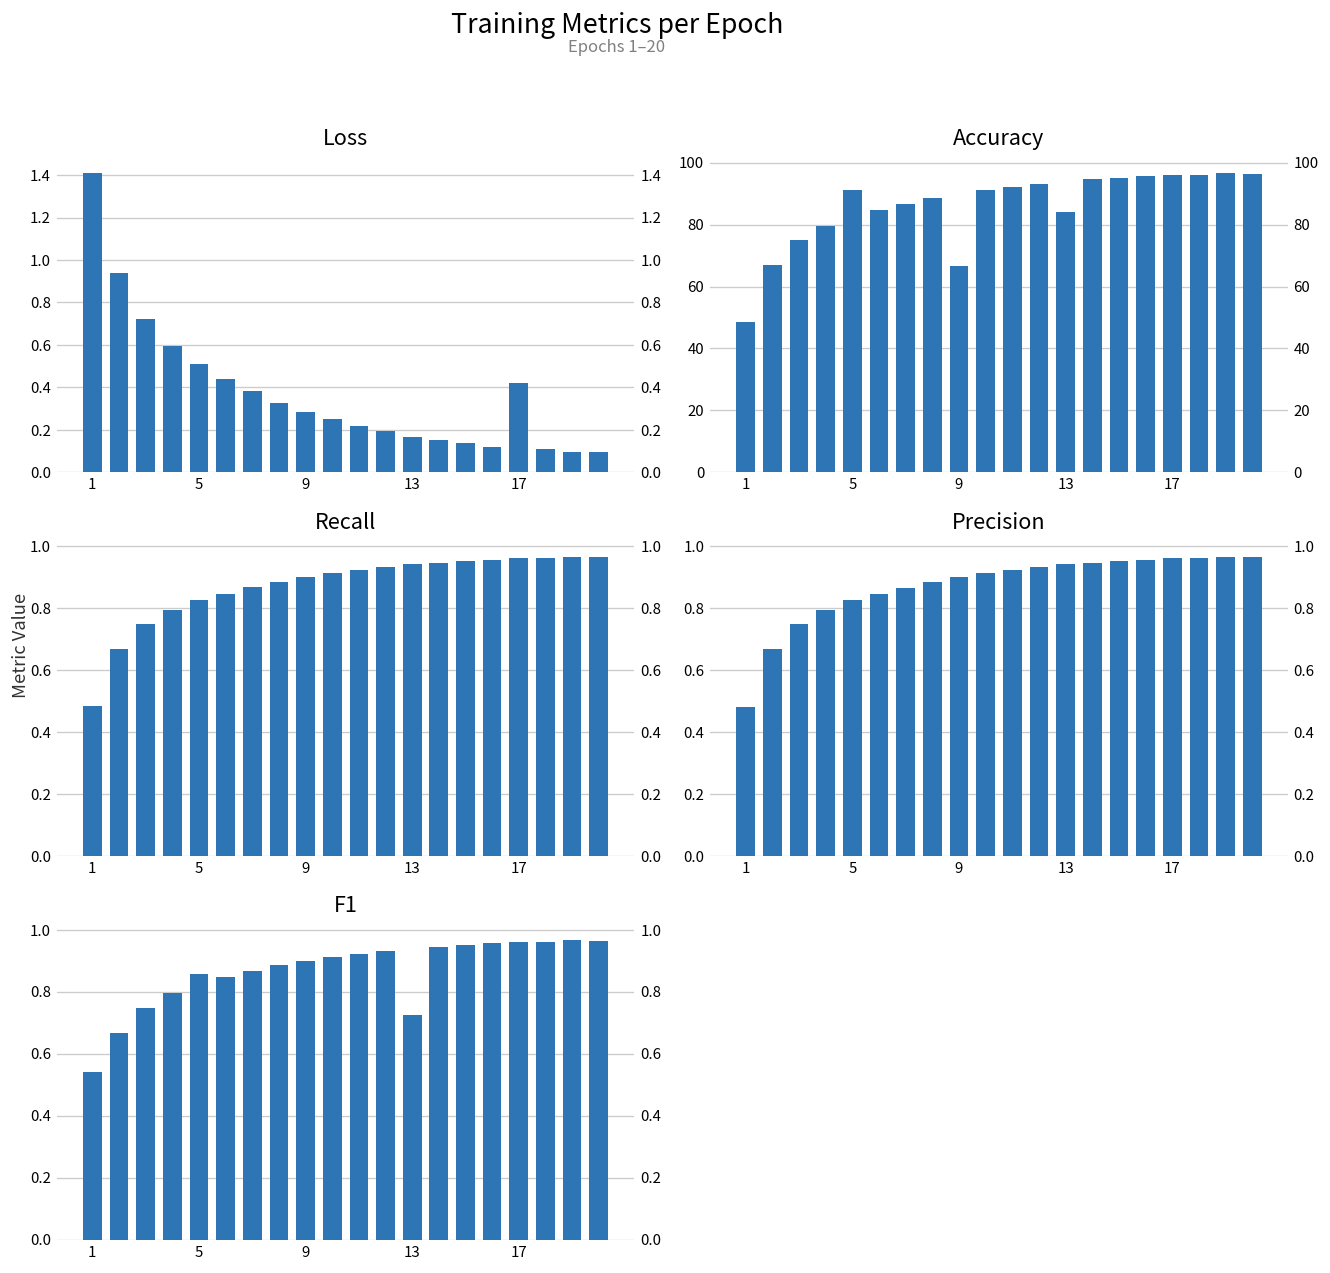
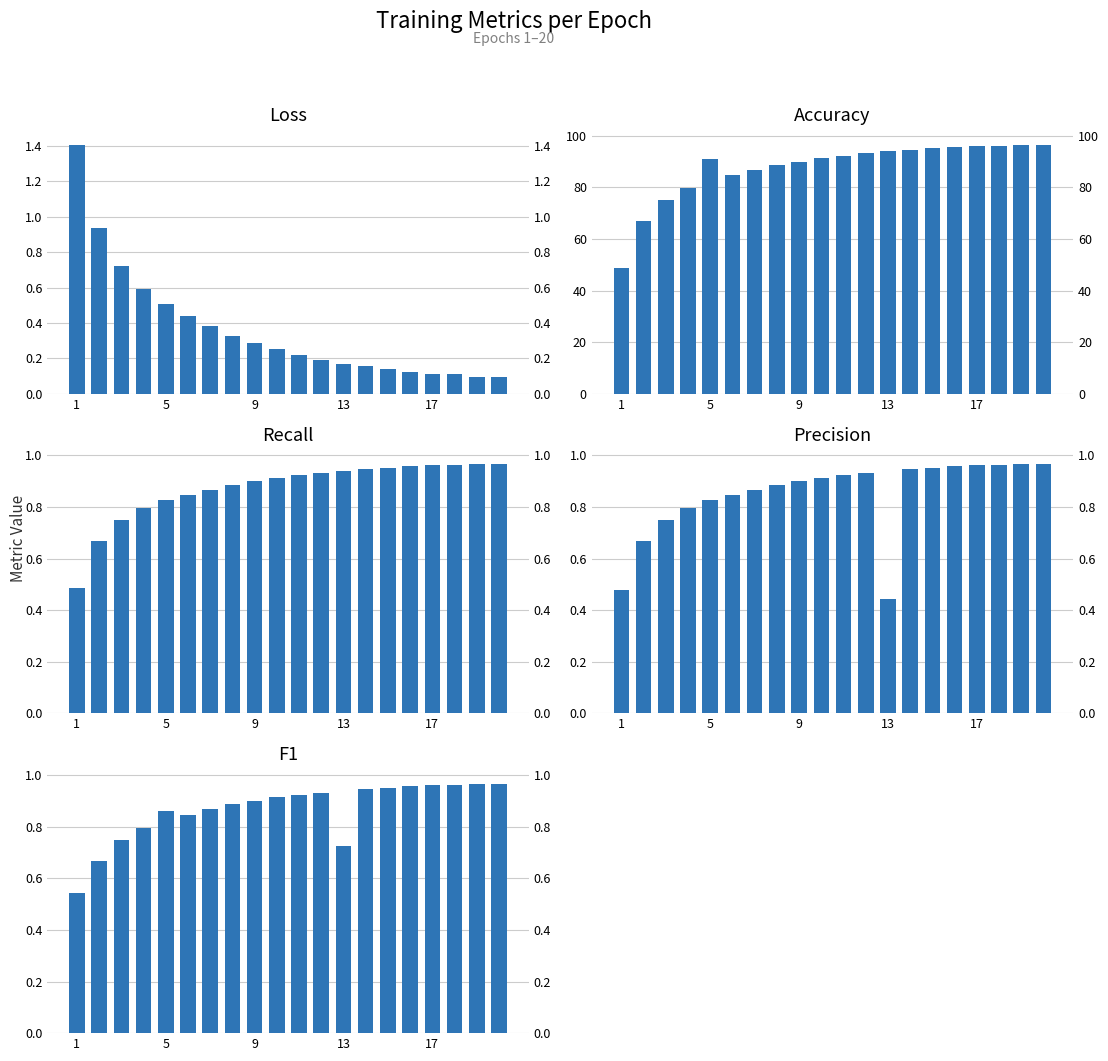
  {
    "Loss": {
      "1": 1.41,
      "5": 0.51,
      "9": 0.29,
      "13": 0.17,
-     "17": 0.42
+     "17": 0.11
    },
    "Accuracy": {
      "1": 49,
      "5": 91,
-     "9": 67,
-     "13": 84,
+     "9": 90,
+     "13": 94,
      "17": 96
    },
    "Recall": {
      "1": 0.49,
      "5": 0.83,
      "9": 0.90,
      "13": 0.94,
      "17": 0.96
    },
    "Precision": {
      "1": 0.48,
      "5": 0.83,
      "9": 0.90,
-     "13": 0.94,
+     "13": 0.44,
      "17": 0.96
    },
    "F1": {
      "1": 0.54,
      "5": 0.86,
      "9": 0.90,
      "13": 0.73,
      "17": 0.96
    }
  }
